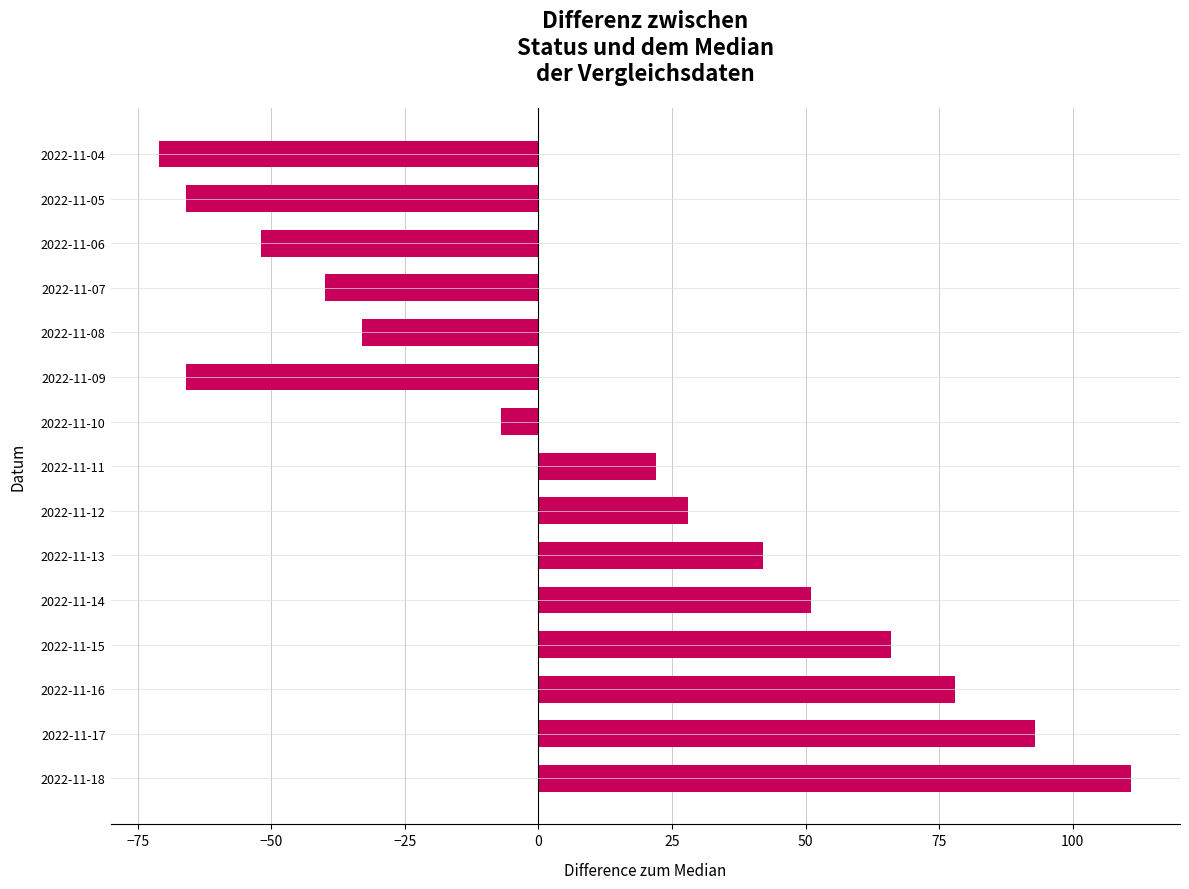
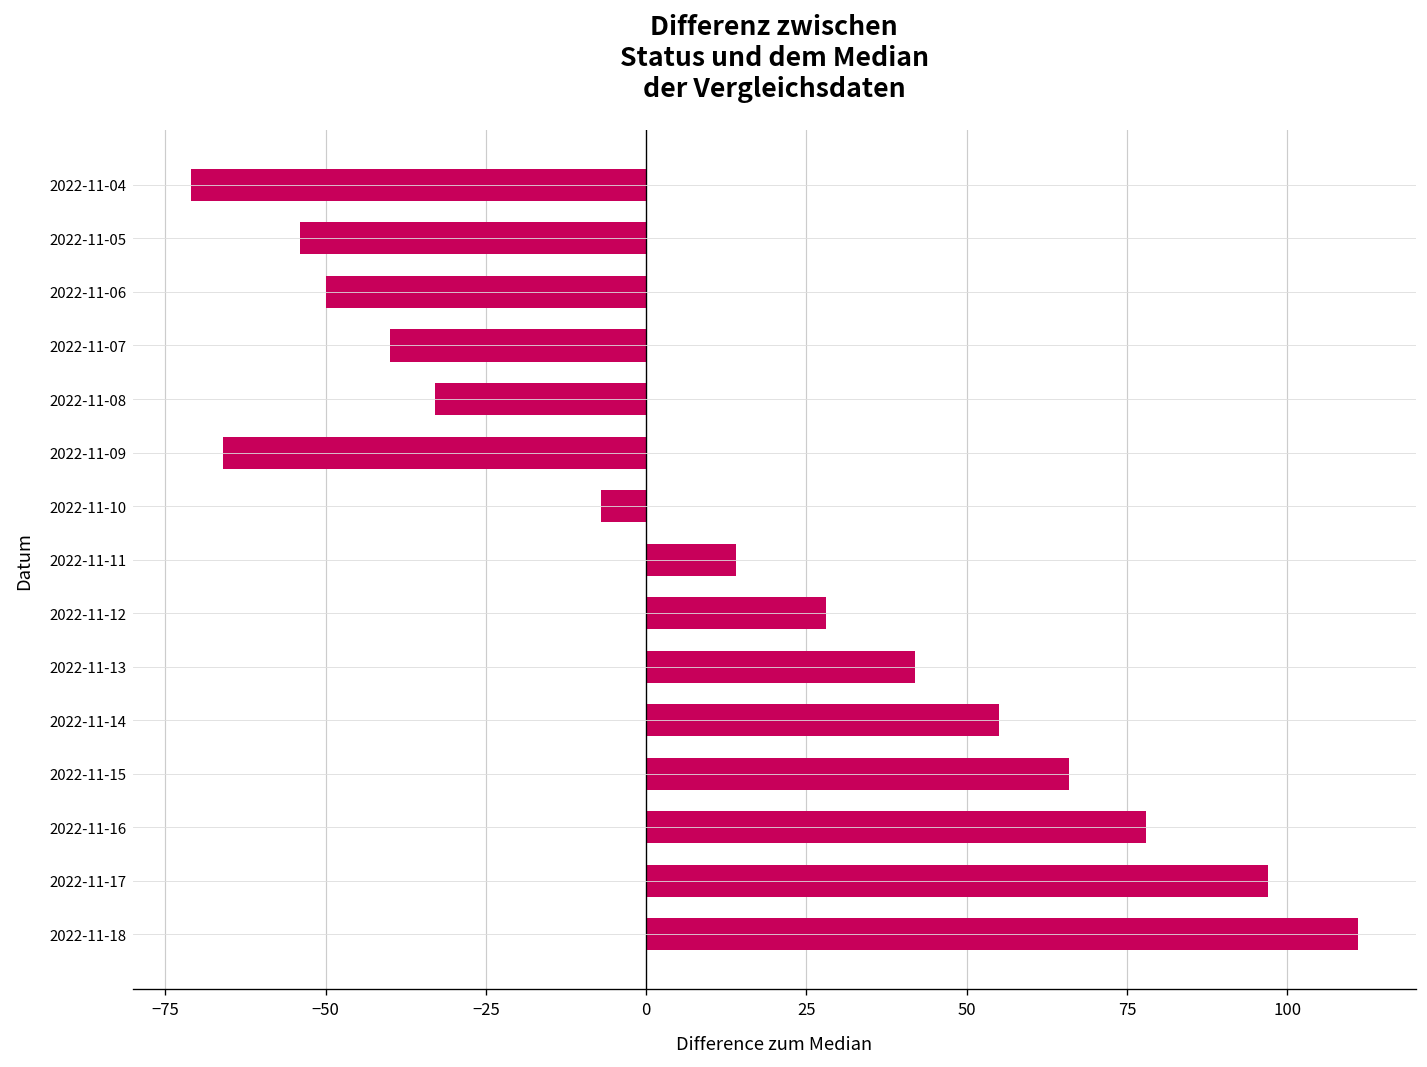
  {
    "2022-11-04": -71,
-   "2022-11-05": -66,
-   "2022-11-06": -52,
+   "2022-11-05": -54,
+   "2022-11-06": -50,
    "2022-11-07": -40,
    "2022-11-08": -33,
    "2022-11-09": -66,
    "2022-11-10": -7,
-   "2022-11-11": 22,
+   "2022-11-11": 14,
    "2022-11-12": 28,
    "2022-11-13": 42,
-   "2022-11-14": 51,
+   "2022-11-14": 55,
    "2022-11-15": 66,
    "2022-11-16": 78,
-   "2022-11-17": 93,
+   "2022-11-17": 97,
    "2022-11-18": 111
  }
